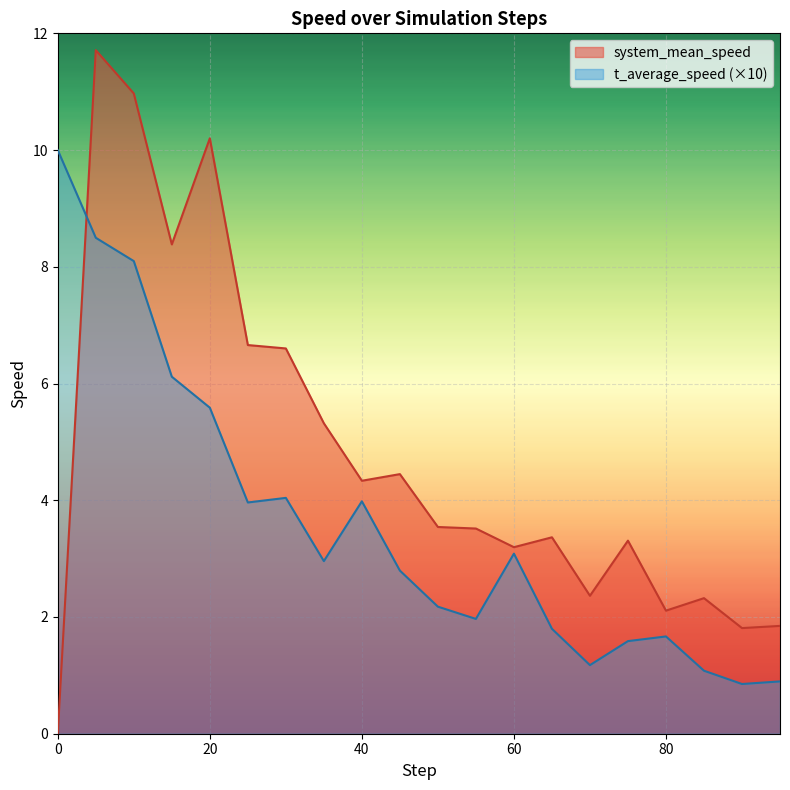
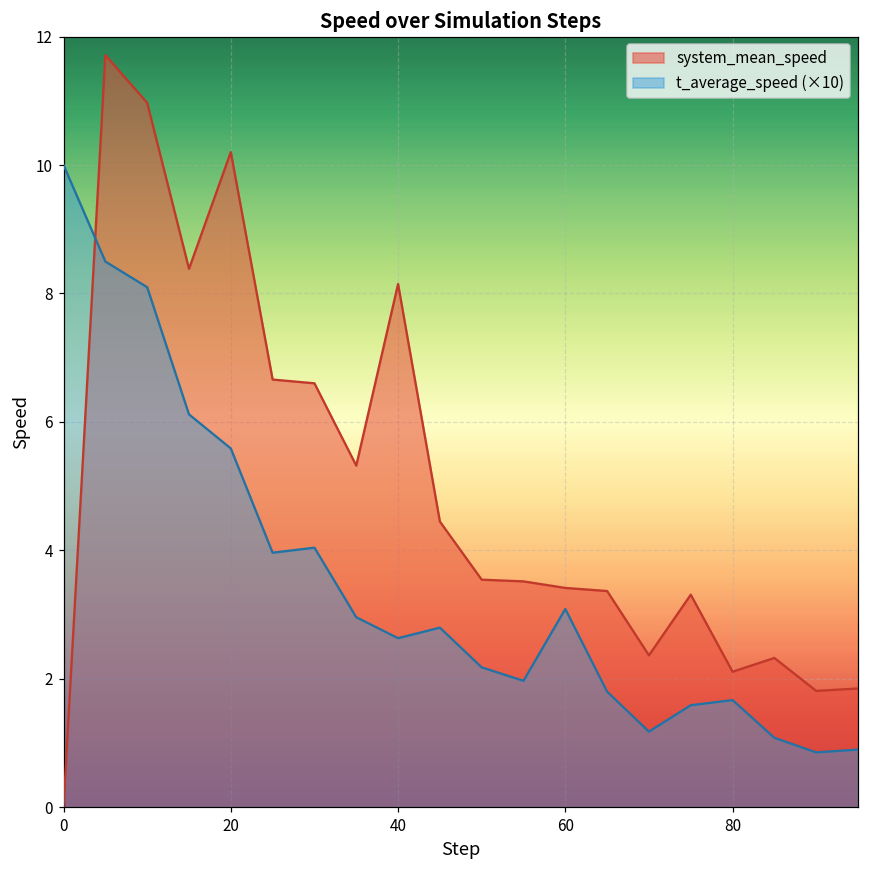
  {
    "system_mean_speed": {
      "0": 0.0,
      "20": 10.2,
-     "40": 4.3,
-     "60": 3.2,
+     "40": 8.1,
+     "60": 3.4,
      "80": 2.1
    },
    "t_average_speed (×10)": {
      "0": 10.0,
      "20": 5.6,
-     "40": 4.0,
+     "40": 2.6,
      "60": 3.1,
      "80": 1.7
    }
  }
